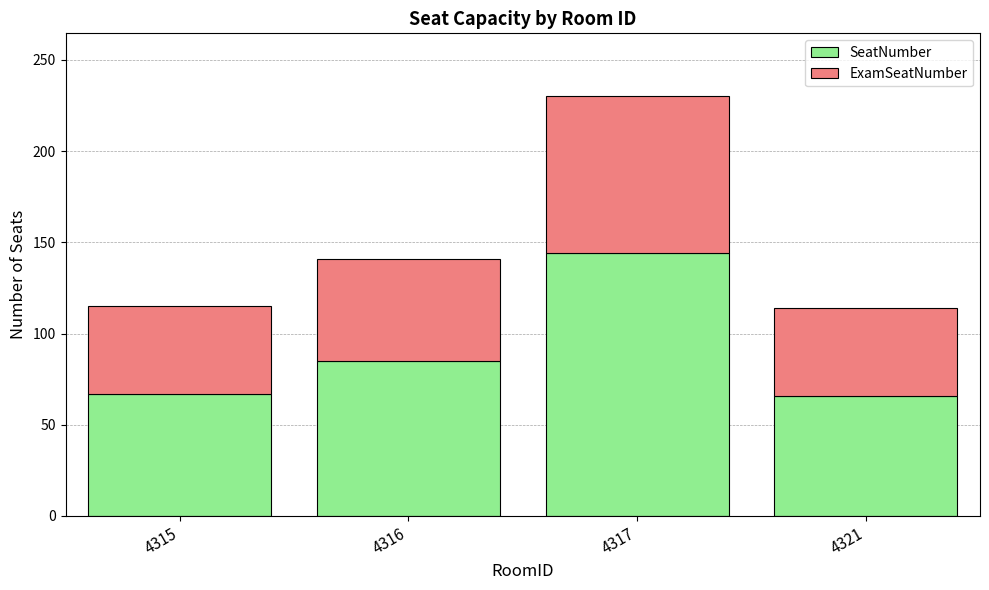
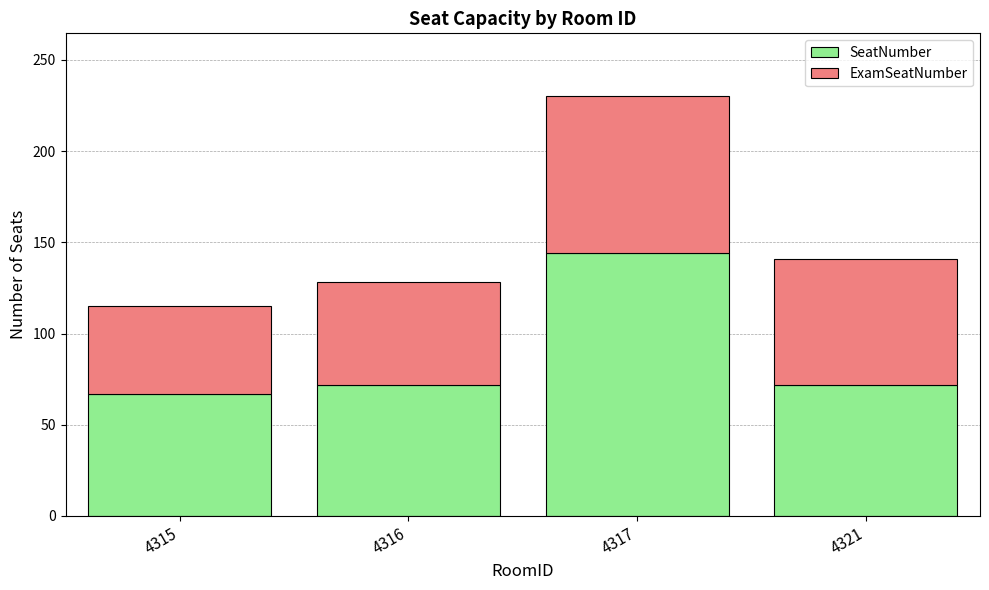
  {
    "SeatNumber": {
      "4315": 67,
-     "4316": 85,
+     "4316": 72,
      "4317": 144,
-     "4321": 66
+     "4321": 72
    },
    "ExamSeatNumber": {
      "4315": 48,
      "4316": 56,
      "4317": 86,
-     "4321": 48
+     "4321": 69
    }
  }
